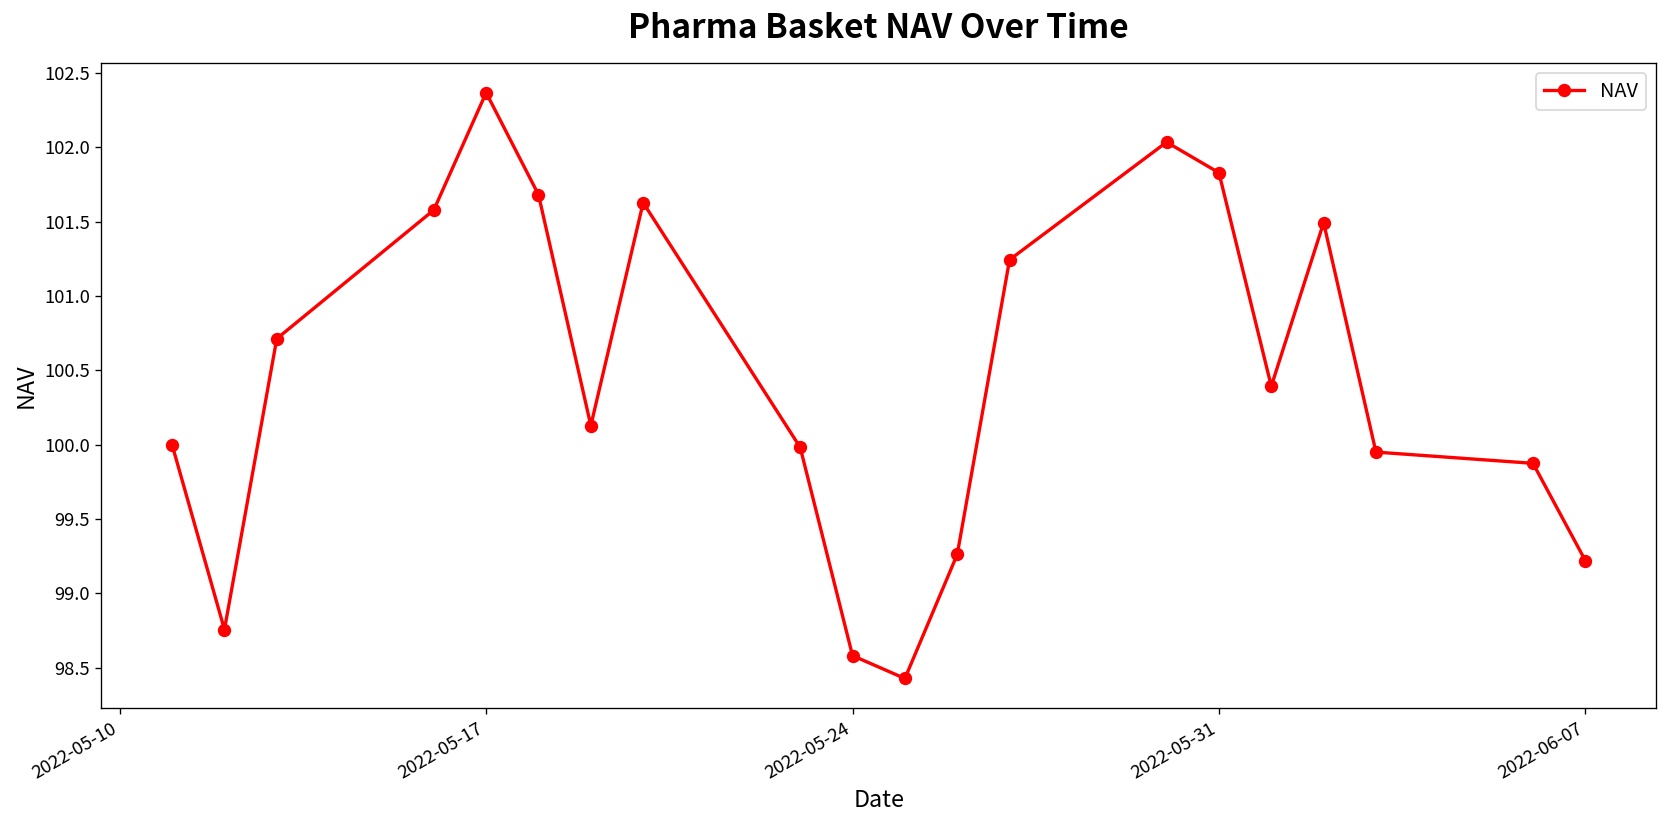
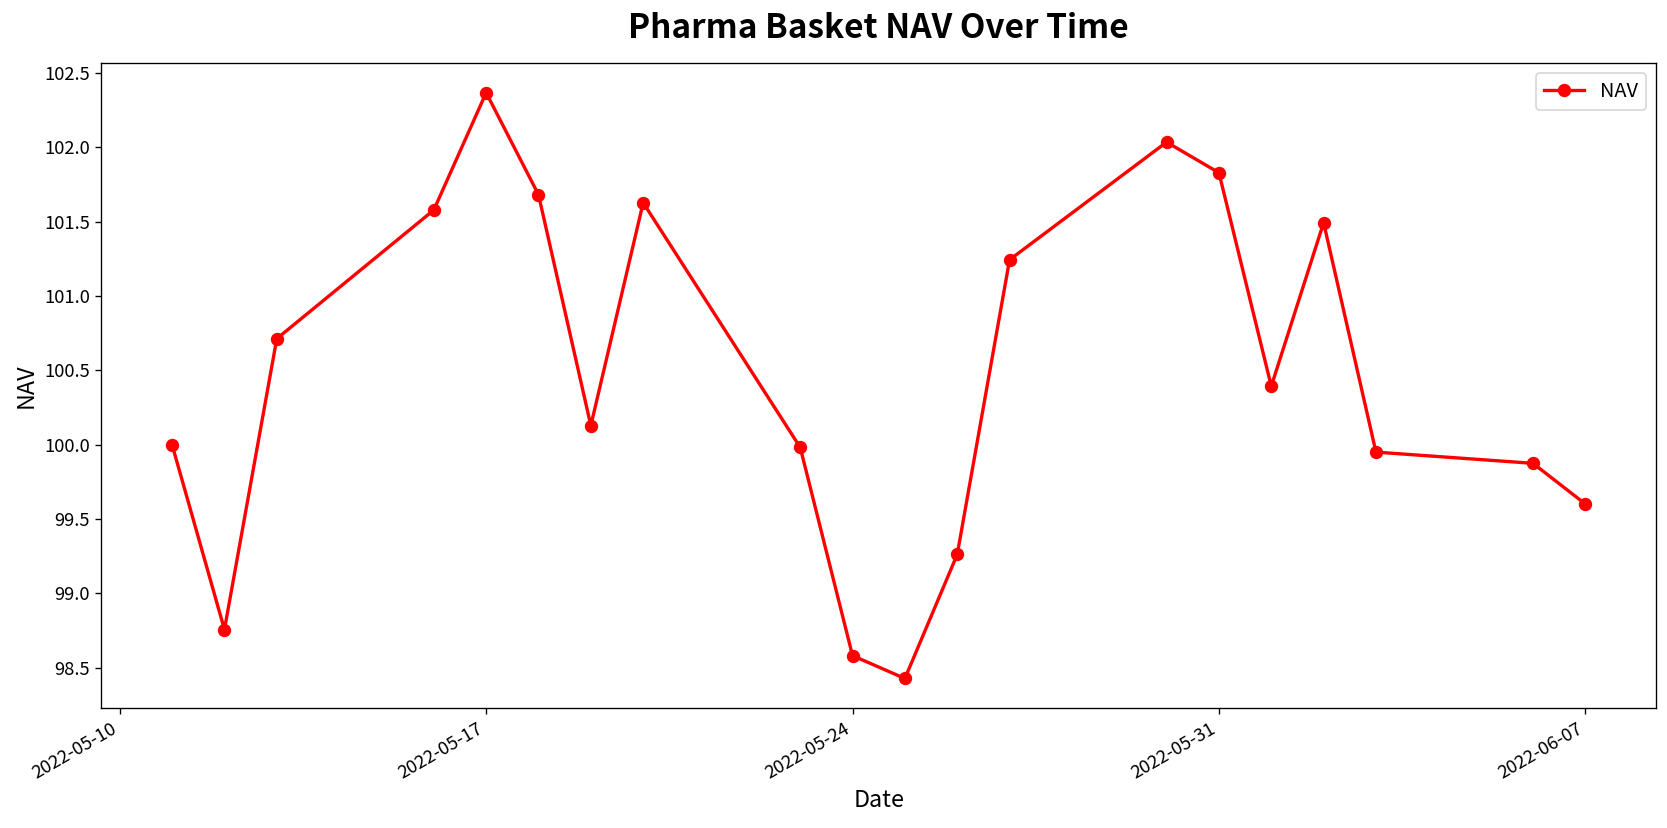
  {
    "2022-05-17": 102.37,
    "2022-05-24": 98.58,
    "2022-05-31": 101.83,
-   "2022-06-07": 99.22
+   "2022-06-07": 99.60
  }
